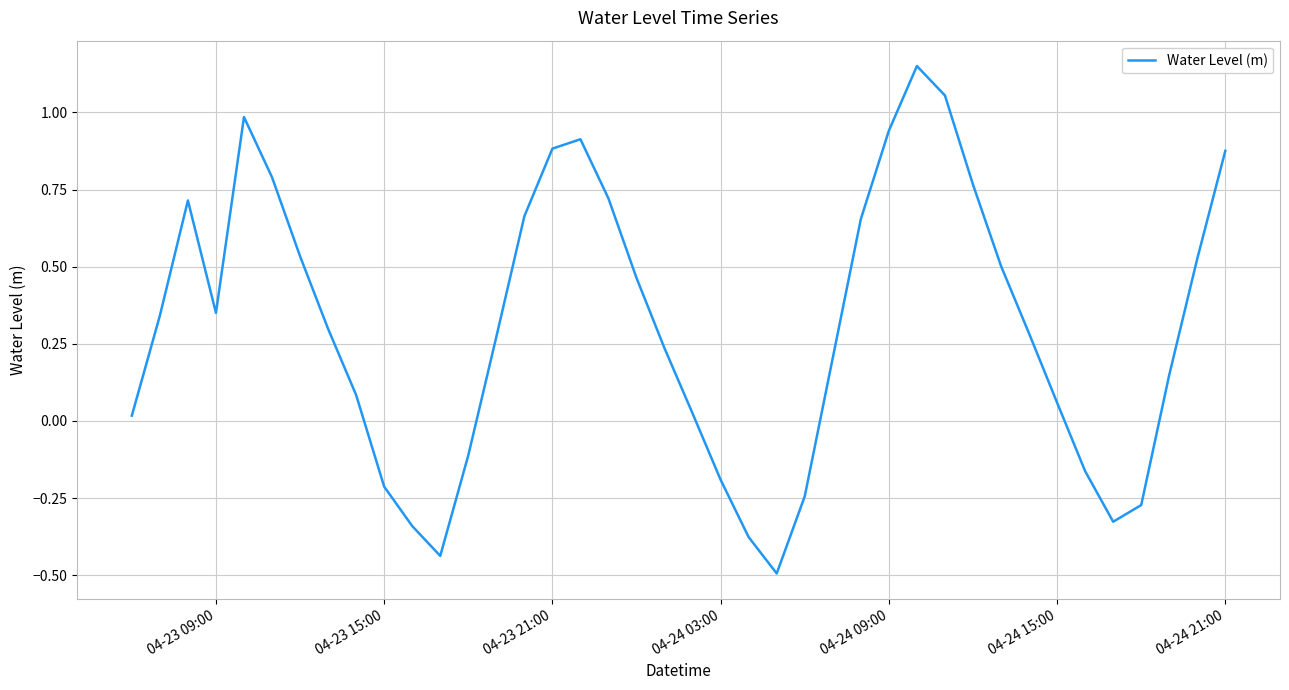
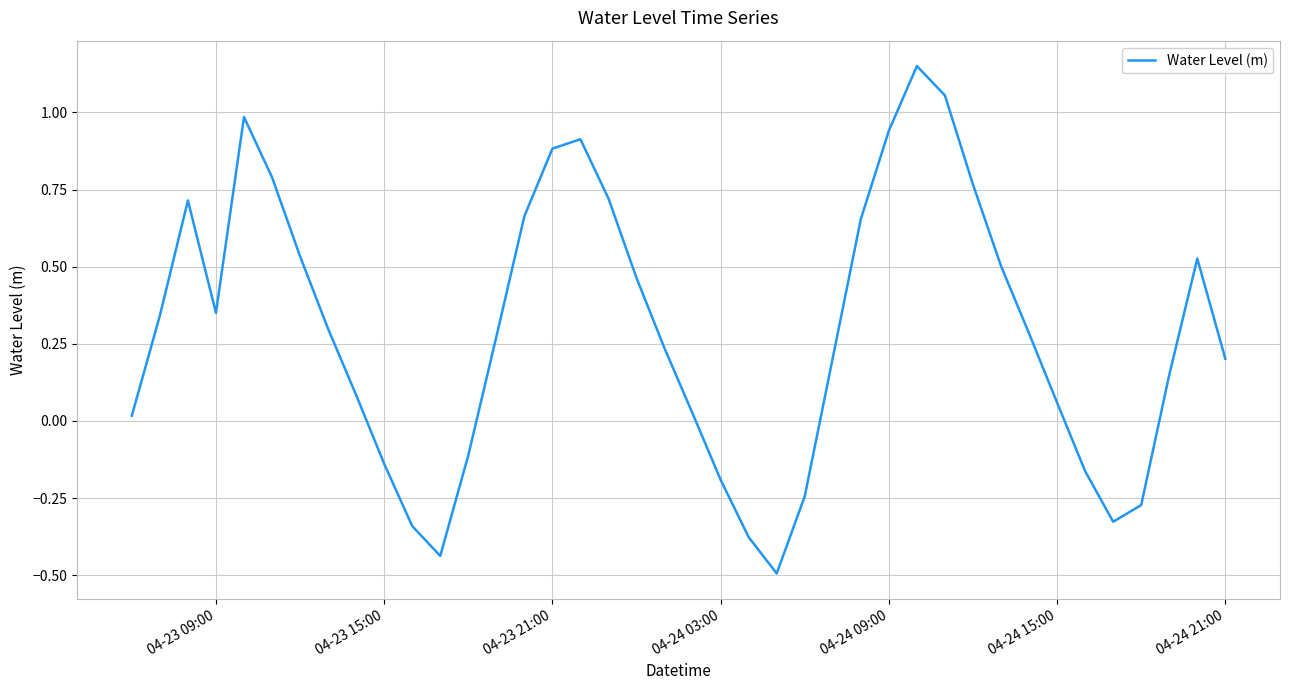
  {
    "04-23 09:00": 0.35,
-   "04-23 15:00": -0.21,
+   "04-23 15:00": -0.14,
    "04-23 21:00": 0.88,
    "04-24 03:00": -0.19,
    "04-24 09:00": 0.94,
    "04-24 15:00": 0.06,
-   "04-24 21:00": 0.88
+   "04-24 21:00": 0.20
  }
